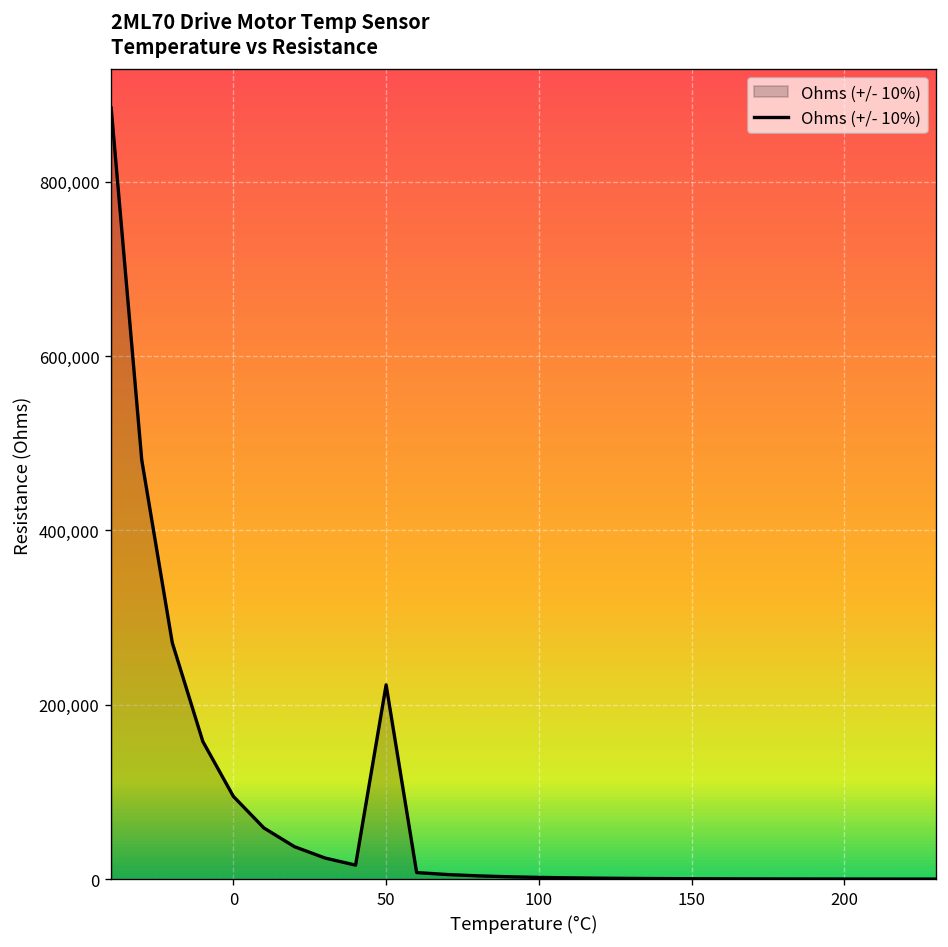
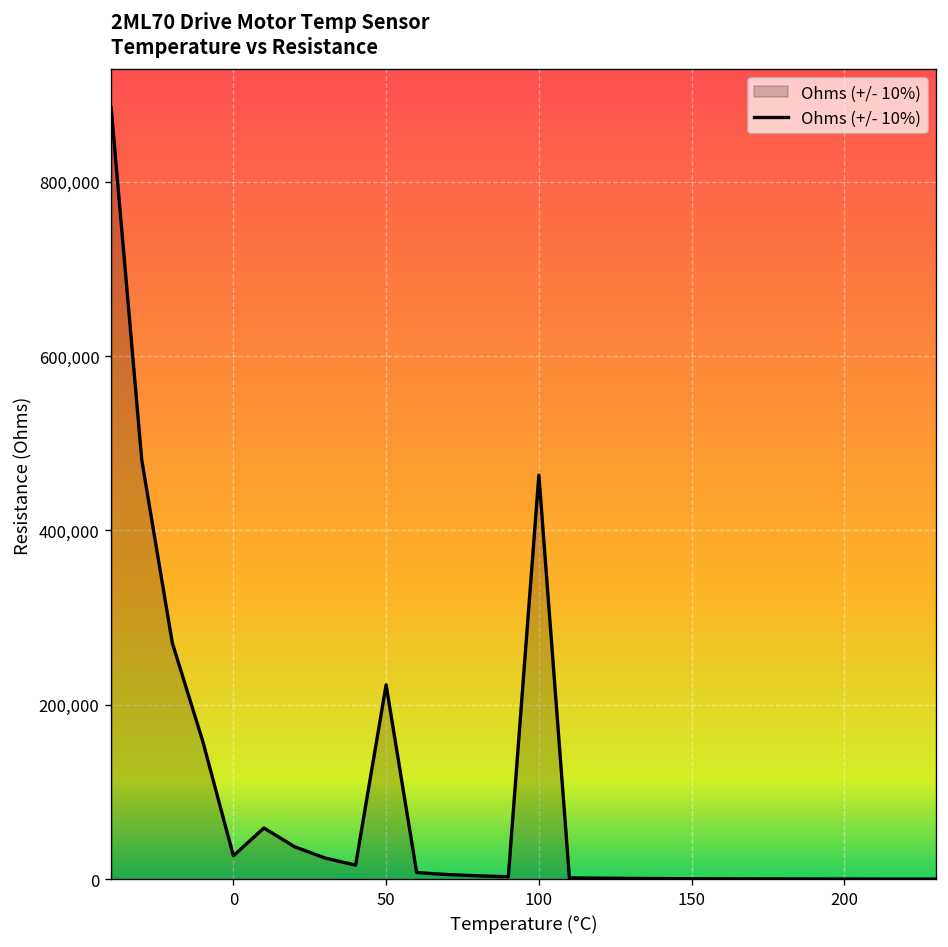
  {
-   "0": "90,000",
+   "0": "30,000",
    "50": "220,000",
-   "100": "0",
+   "100": "460,000",
    "150": "0",
    "200": "0"
  }
